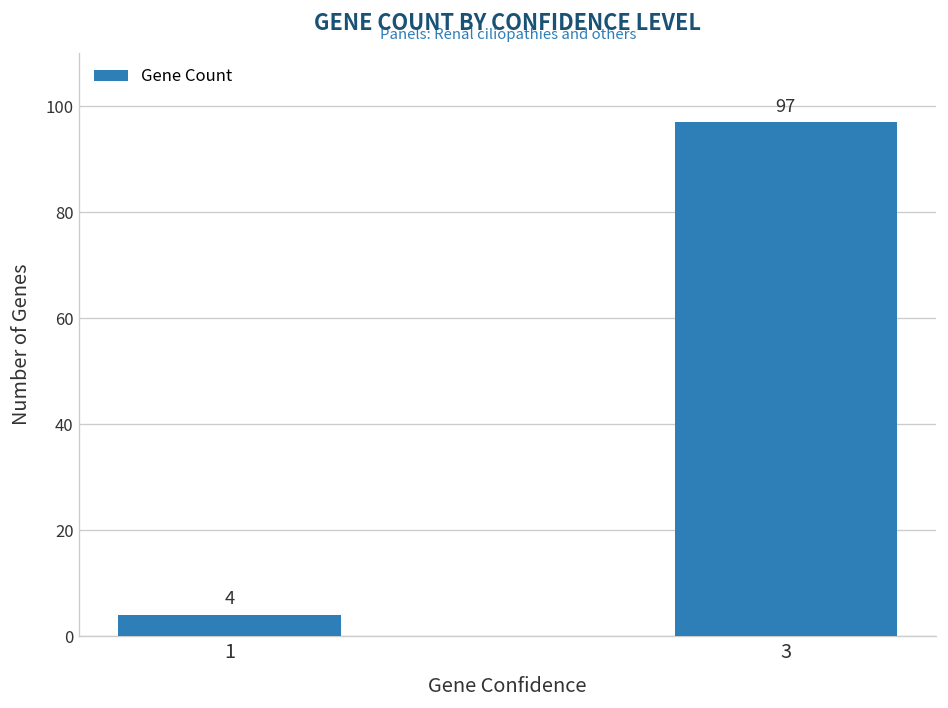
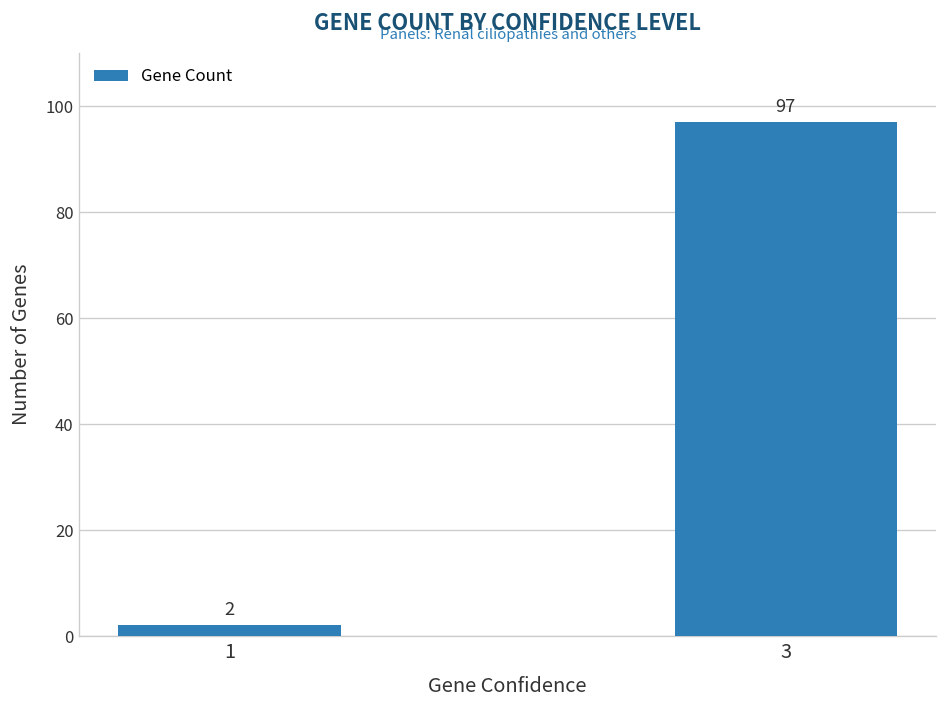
  {
-   "1": 4,
+   "1": 2,
    "3": 97
  }
